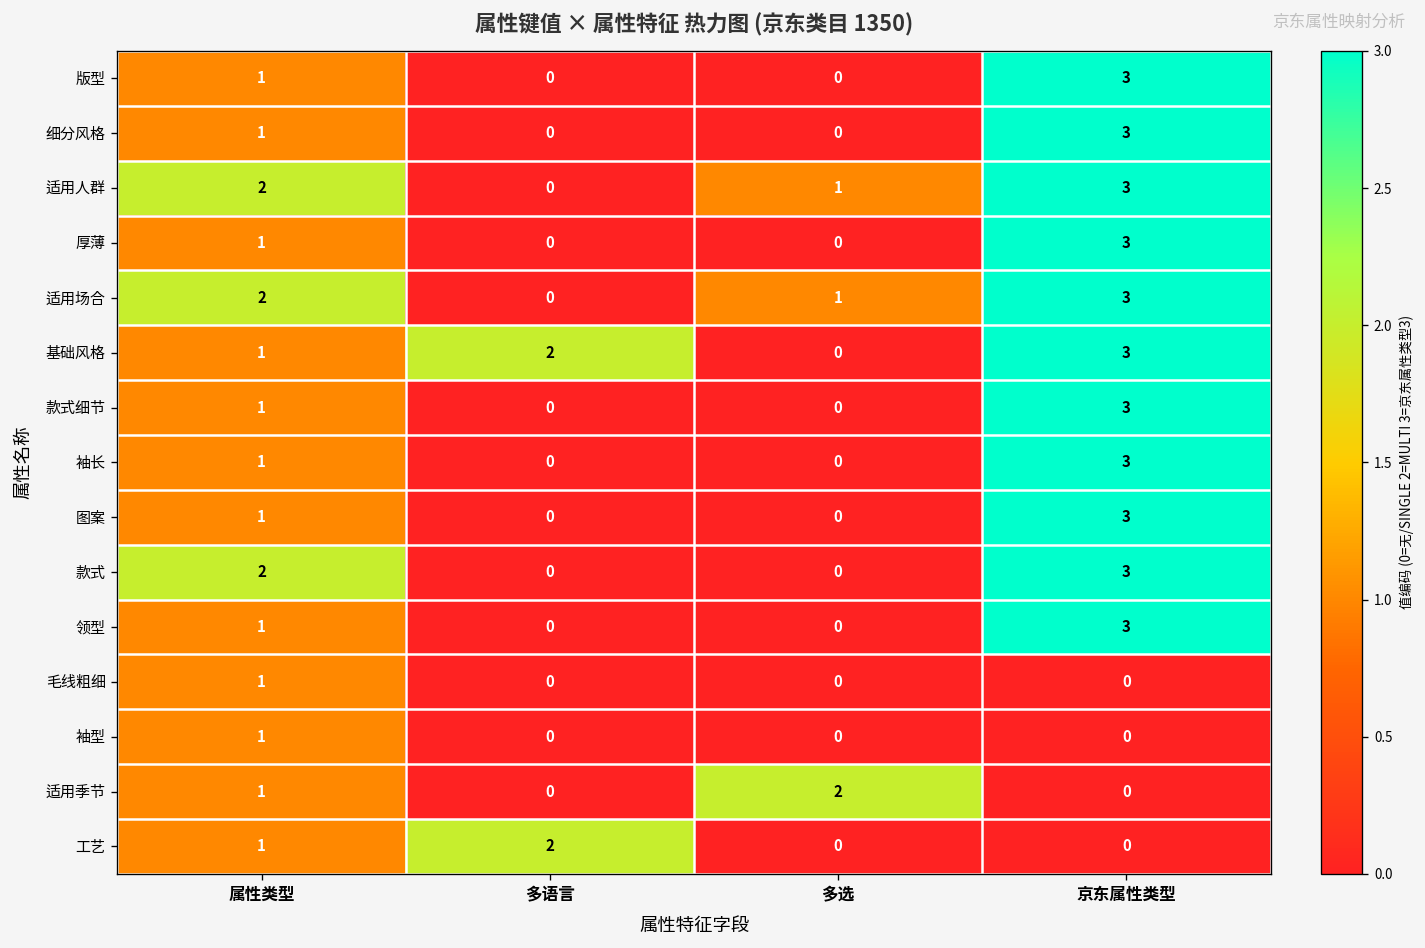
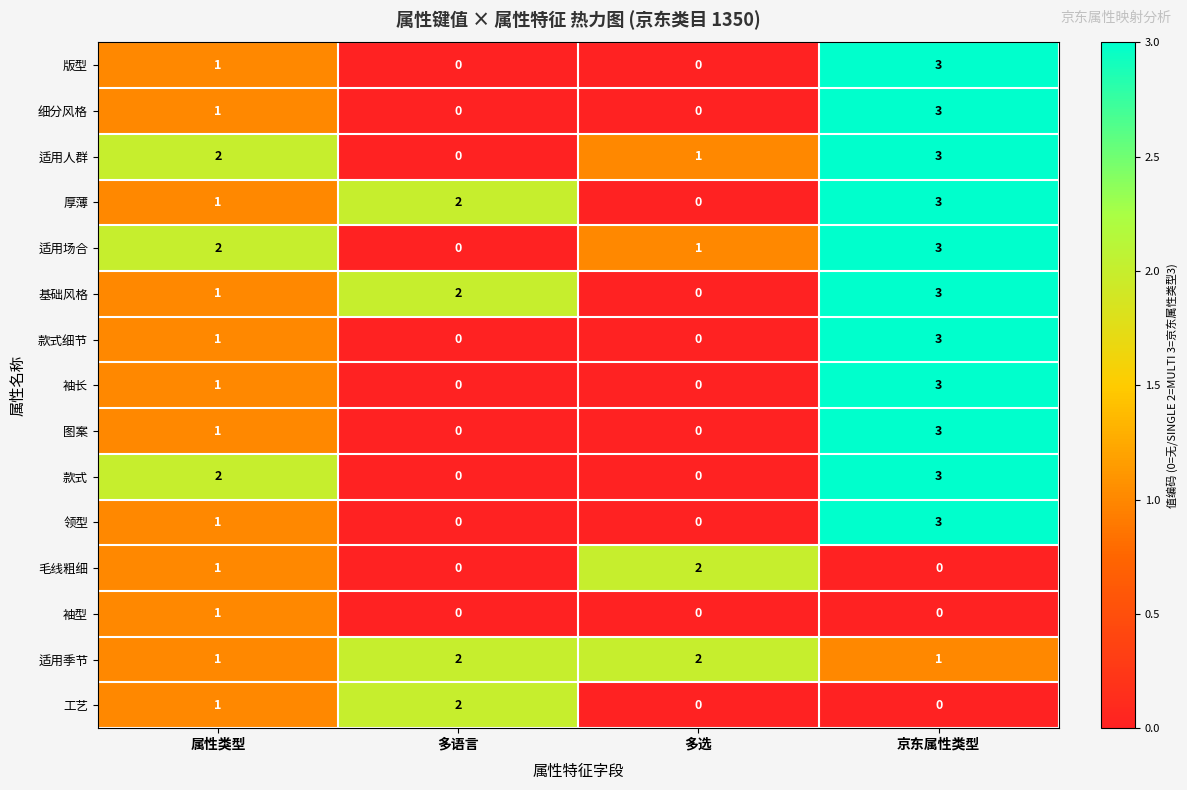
  {
    "版型": {
      "属性类型": 1,
      "多语言": 0,
      "多选": 0,
      "京东属性类型": 3
    },
    "细分风格": {
      "属性类型": 1,
      "多语言": 0,
      "多选": 0,
      "京东属性类型": 3
    },
    "适用人群": {
      "属性类型": 2,
      "多语言": 0,
      "多选": 1,
      "京东属性类型": 3
    },
    "厚薄": {
      "属性类型": 1,
-     "多语言": 0,
+     "多语言": 2,
      "多选": 0,
      "京东属性类型": 3
    },
    "适用场合": {
      "属性类型": 2,
      "多语言": 0,
      "多选": 1,
      "京东属性类型": 3
    },
    "基础风格": {
      "属性类型": 1,
      "多语言": 2,
      "多选": 0,
      "京东属性类型": 3
    },
    "款式细节": {
      "属性类型": 1,
      "多语言": 0,
      "多选": 0,
      "京东属性类型": 3
    },
    "袖长": {
      "属性类型": 1,
      "多语言": 0,
      "多选": 0,
      "京东属性类型": 3
    },
    "图案": {
      "属性类型": 1,
      "多语言": 0,
      "多选": 0,
      "京东属性类型": 3
    },
    "款式": {
      "属性类型": 2,
      "多语言": 0,
      "多选": 0,
      "京东属性类型": 3
    },
    "领型": {
      "属性类型": 1,
      "多语言": 0,
      "多选": 0,
      "京东属性类型": 3
    },
    "毛线粗细": {
      "属性类型": 1,
      "多语言": 0,
-     "多选": 0,
+     "多选": 2,
      "京东属性类型": 0
    },
    "袖型": {
      "属性类型": 1,
      "多语言": 0,
      "多选": 0,
      "京东属性类型": 0
    },
    "适用季节": {
      "属性类型": 1,
-     "多语言": 0,
+     "多语言": 2,
      "多选": 2,
-     "京东属性类型": 0
+     "京东属性类型": 1
    },
    "工艺": {
      "属性类型": 1,
      "多语言": 2,
      "多选": 0,
      "京东属性类型": 0
    }
  }
